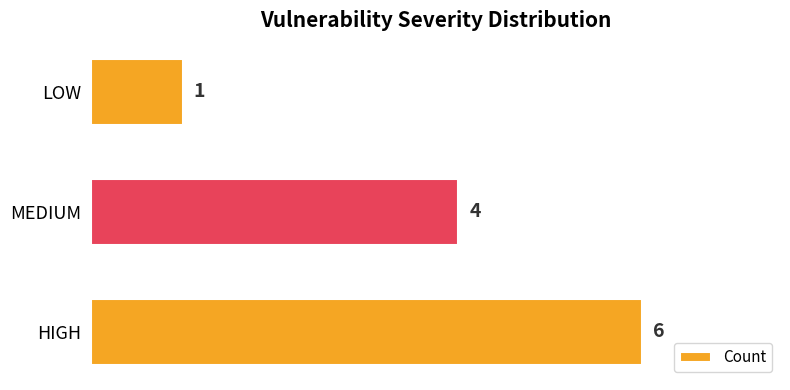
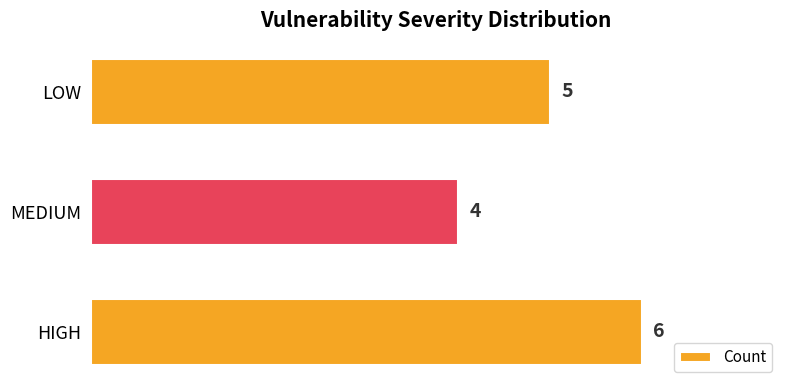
  {
-   "LOW": 1,
+   "LOW": 5,
    "MEDIUM": 4,
    "HIGH": 6
  }
